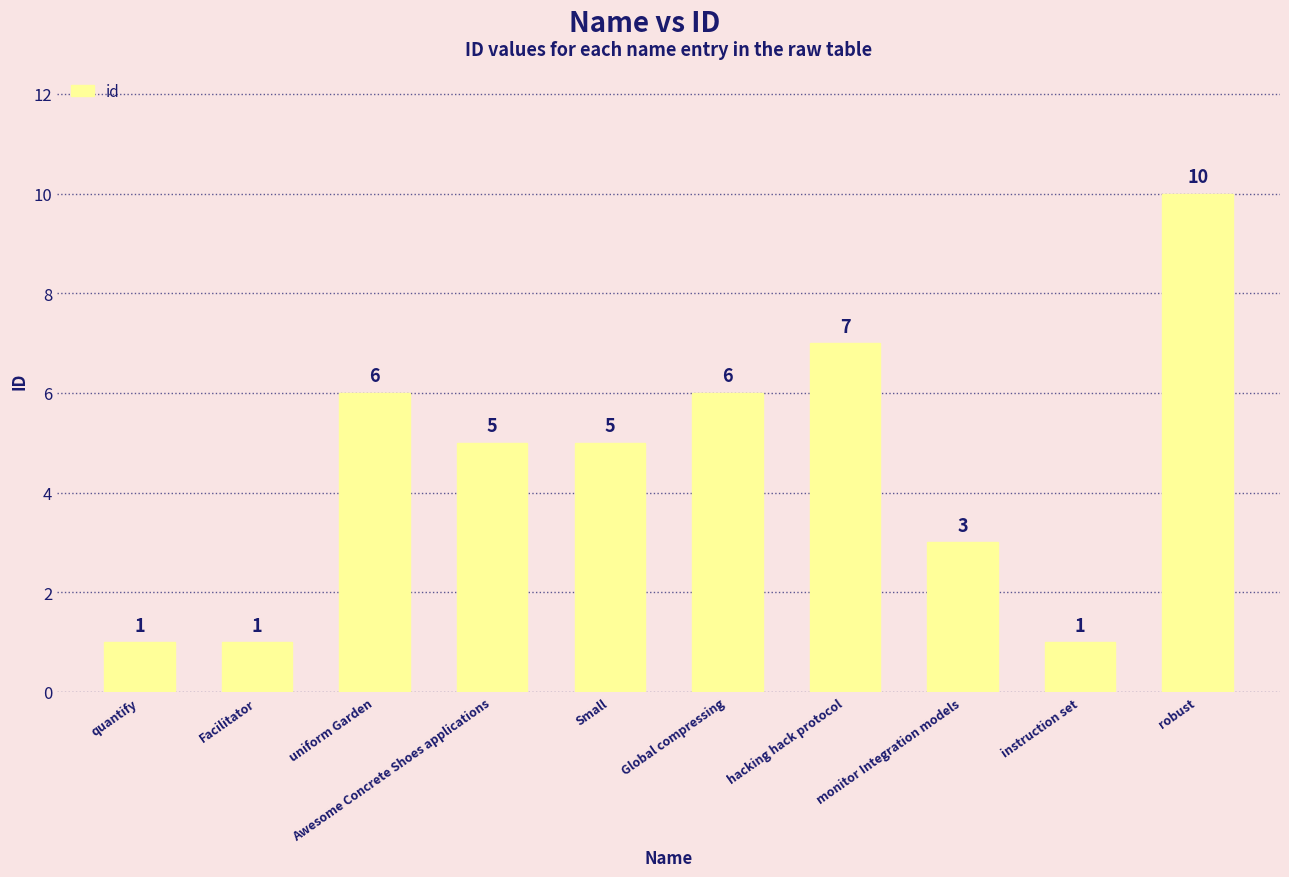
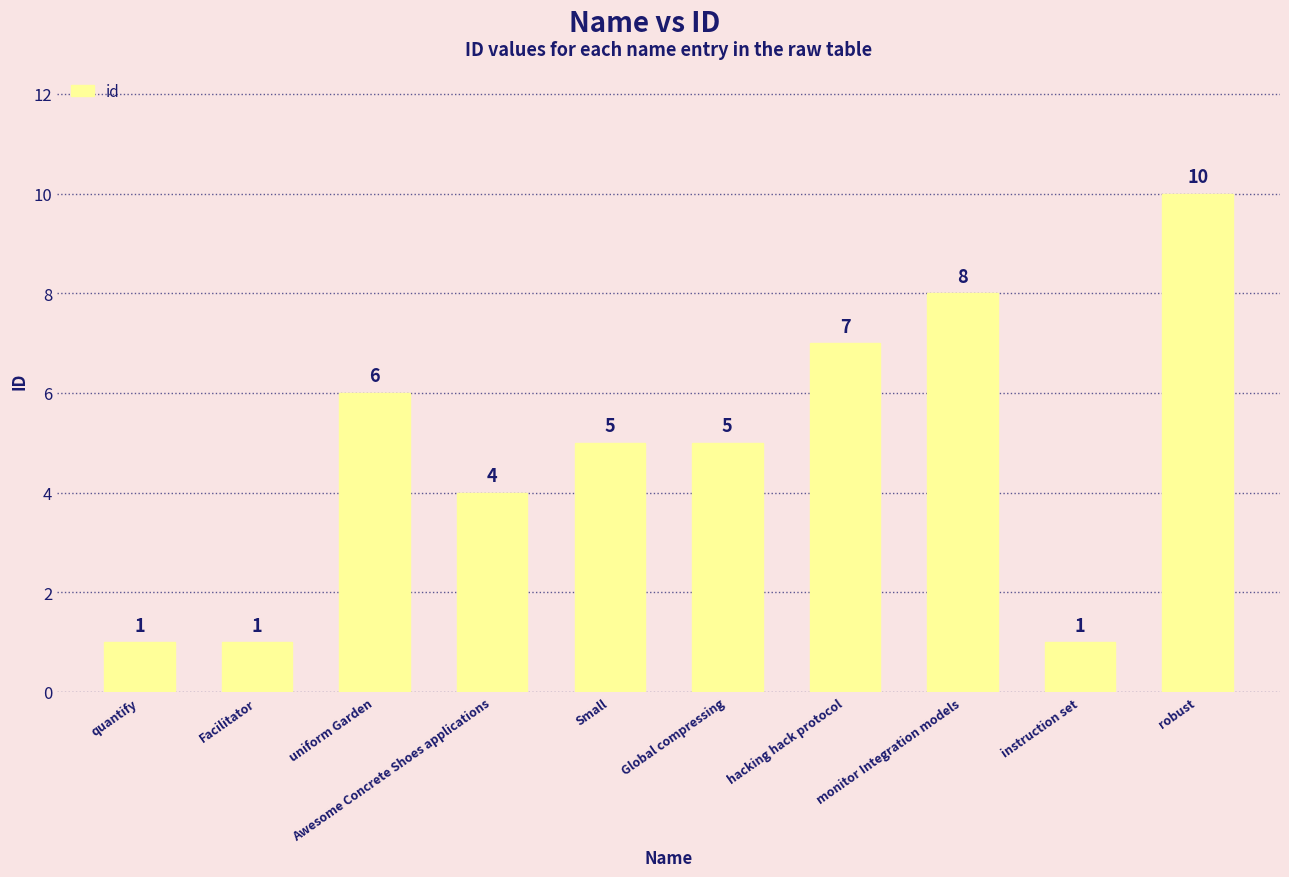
  {
    "quantify": 1,
    "Facilitator": 1,
    "uniform Garden": 6,
-   "Awesome Concrete Shoes applications": 5,
+   "Awesome Concrete Shoes applications": 4,
    "Small": 5,
-   "Global compressing": 6,
+   "Global compressing": 5,
    "hacking hack protocol": 7,
-   "monitor Integration models": 3,
+   "monitor Integration models": 8,
    "instruction set": 1,
    "robust": 10
  }
